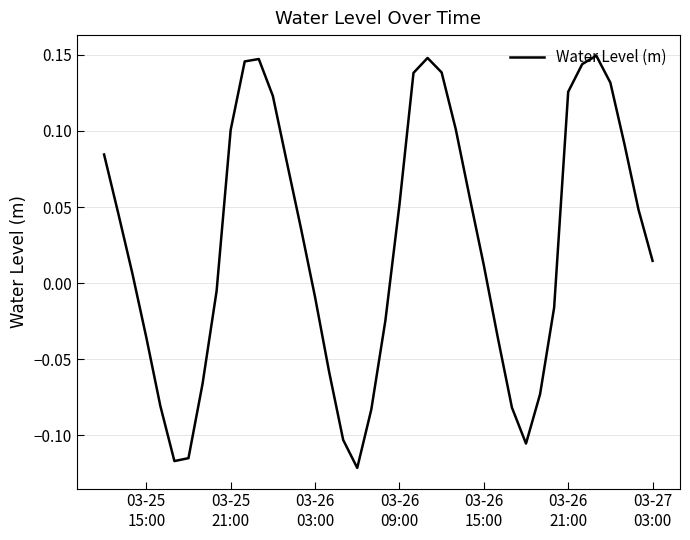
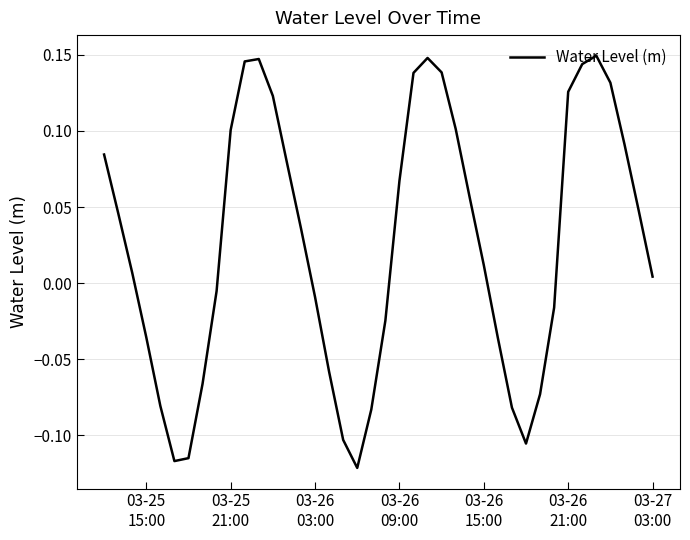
  {
    "03-25 15:00": -0.036,
    "03-25 21:00": 0.101,
    "03-26 03:00": -0.009,
-   "03-26 09:00": 0.051,
+   "03-26 09:00": 0.067,
    "03-26 15:00": 0.012,
    "03-26 21:00": 0.126,
-   "03-27 03:00": 0.015
+   "03-27 03:00": 0.004
  }
